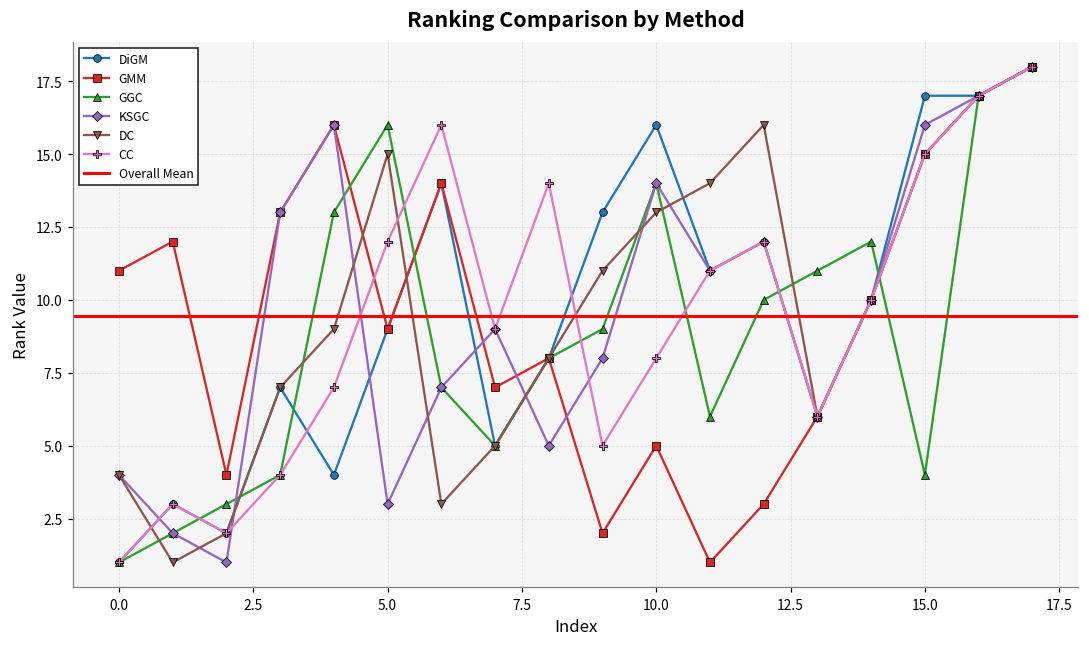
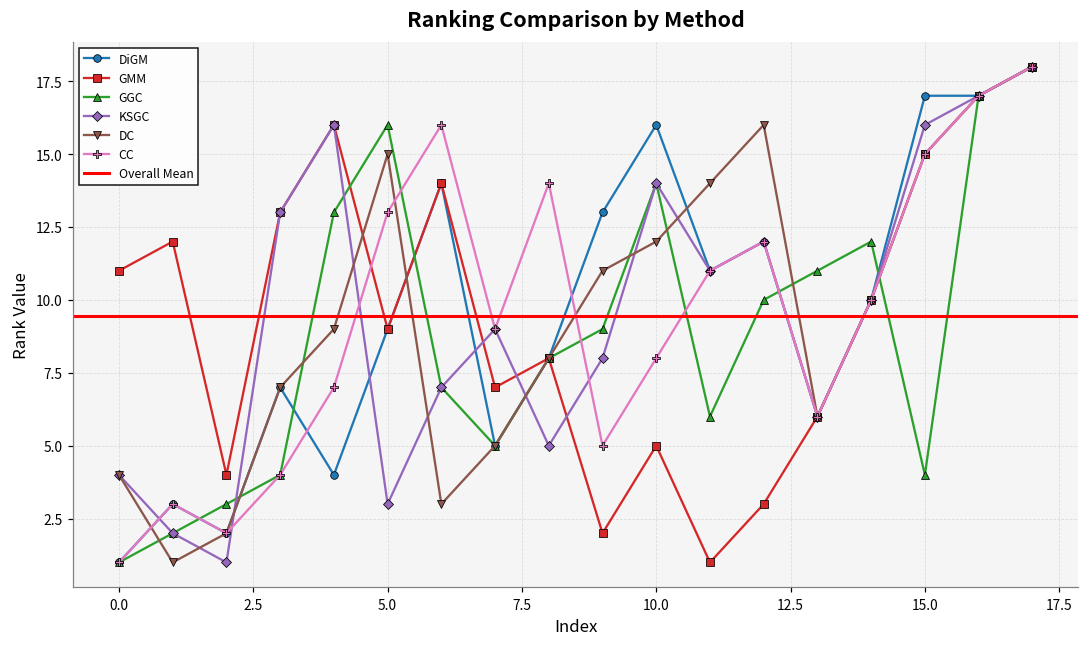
  {
    "DiGM": {
      "10.0": 16,
      "15.0": 17
    },
    "GMM": {
      "0.0": 11,
      "10.0": 5
    },
    "GGC": {
      "5.0": 16,
      "15.0": 4
    },
    "KSGC": {
      "5.0": 3,
      "15.0": 16
    },
    "DC": {
      "5.0": 15,
-     "10.0": 13
+     "10.0": 12
    },
    "CC": {
-     "5.0": 12,
+     "5.0": 13,
      "10.0": 8
    }
  }
